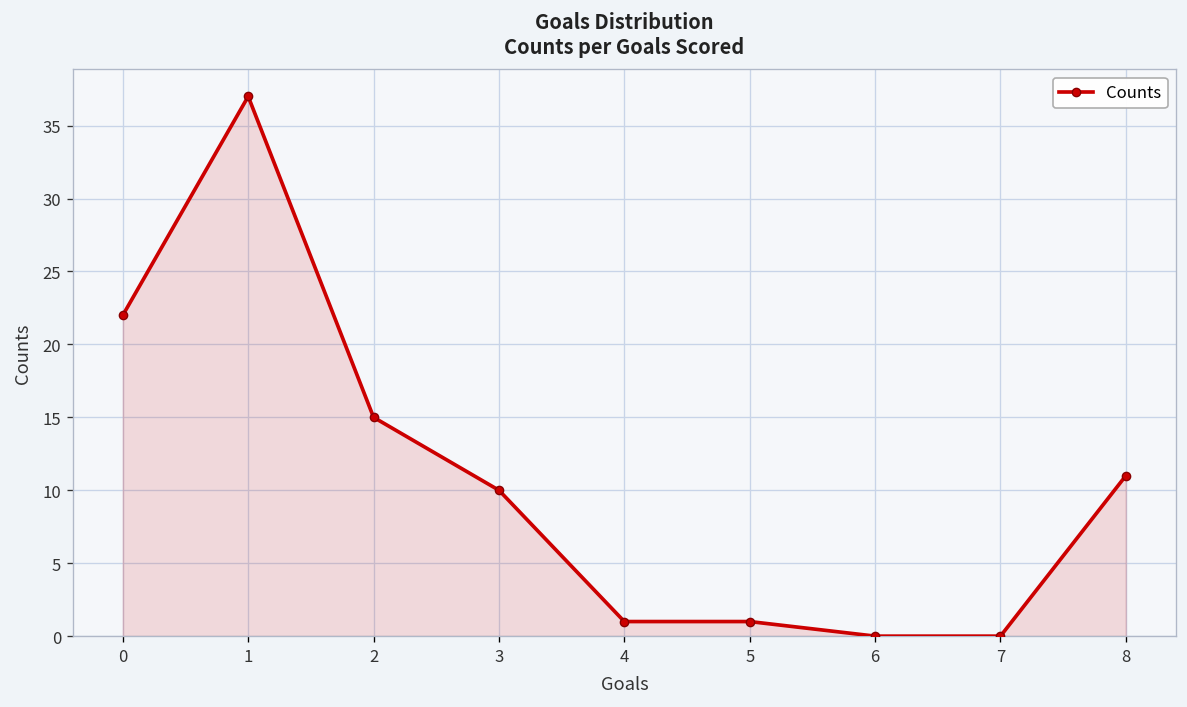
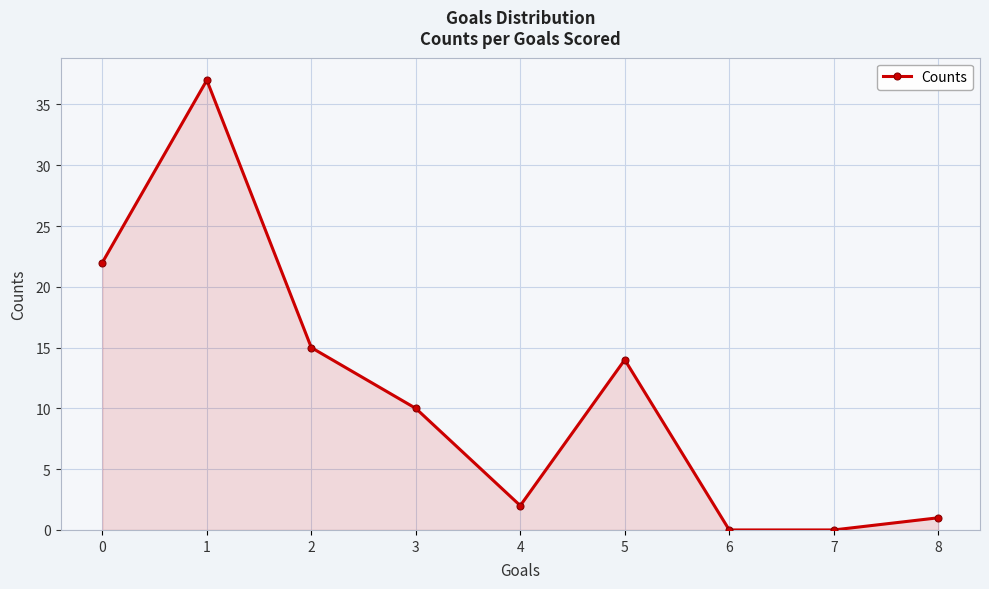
  {
    "0": 22,
    "1": 37,
    "2": 15,
    "3": 10,
-   "4": 1,
-   "5": 1,
+   "4": 2,
+   "5": 14,
    "6": 0,
    "7": 0,
-   "8": 11
+   "8": 1
  }
